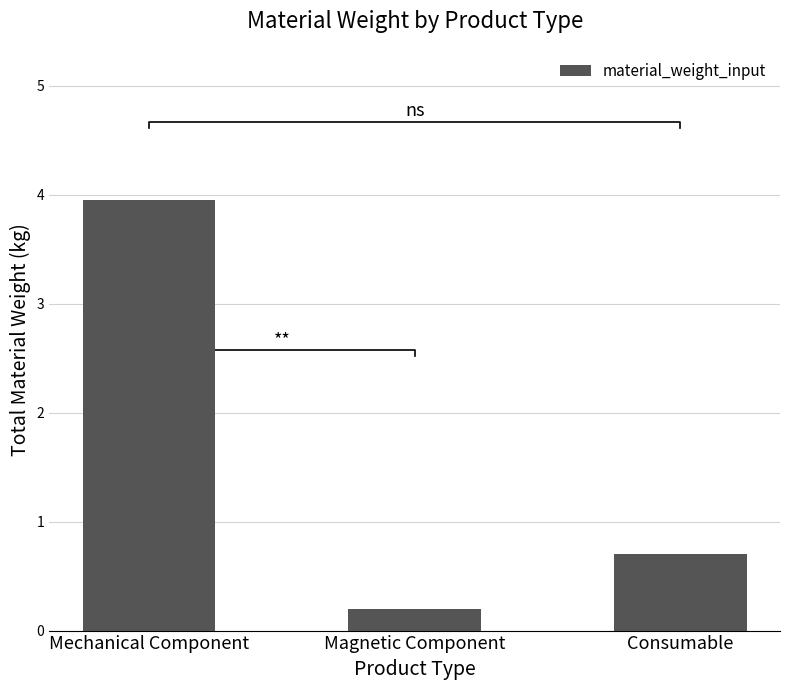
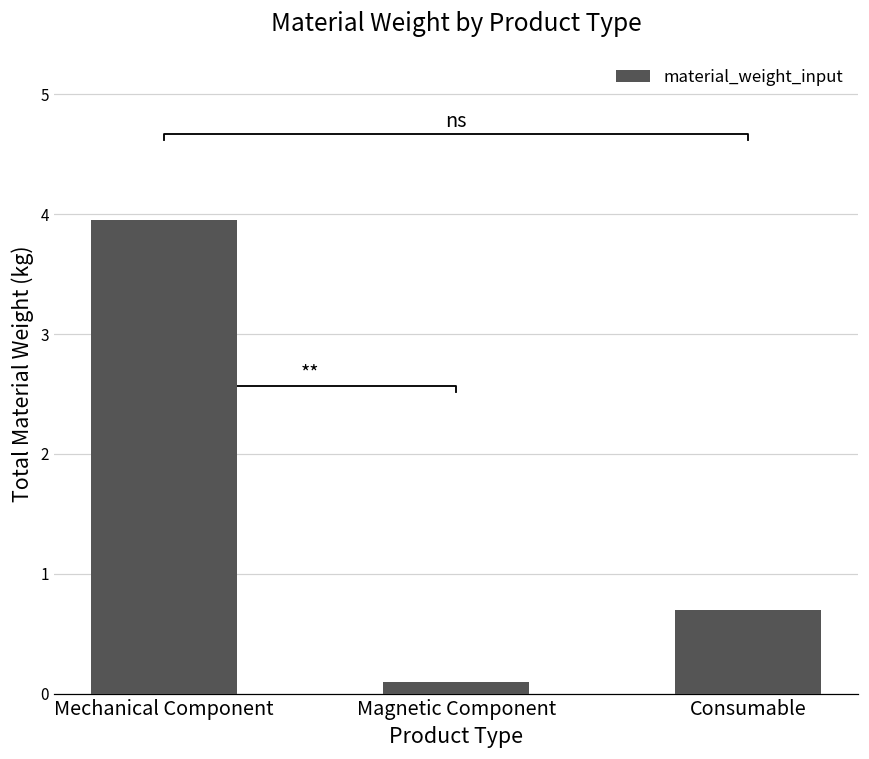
  {
    "material_weight_input": {
      "Mechanical Component": 3.96,
-     "Magnetic Component": 0.2,
+     "Magnetic Component": 0.1,
      "Consumable": 0.7
    }
  }
